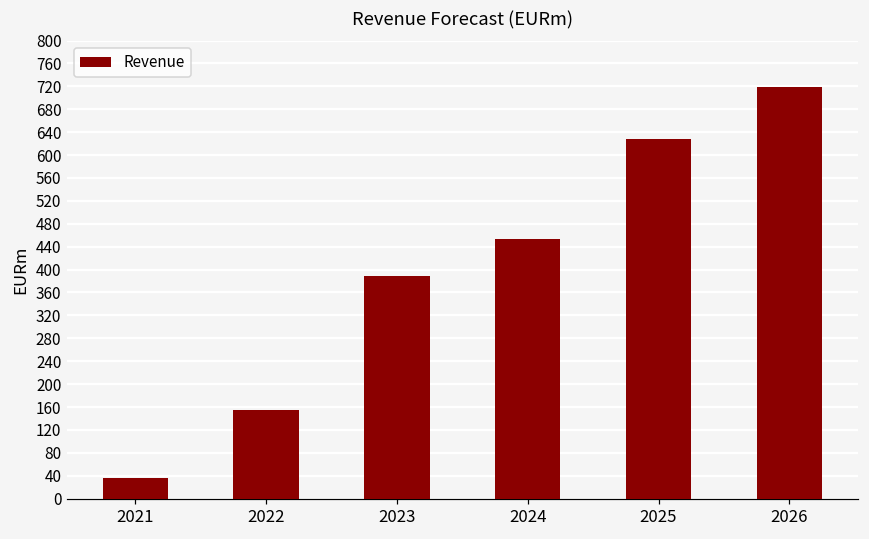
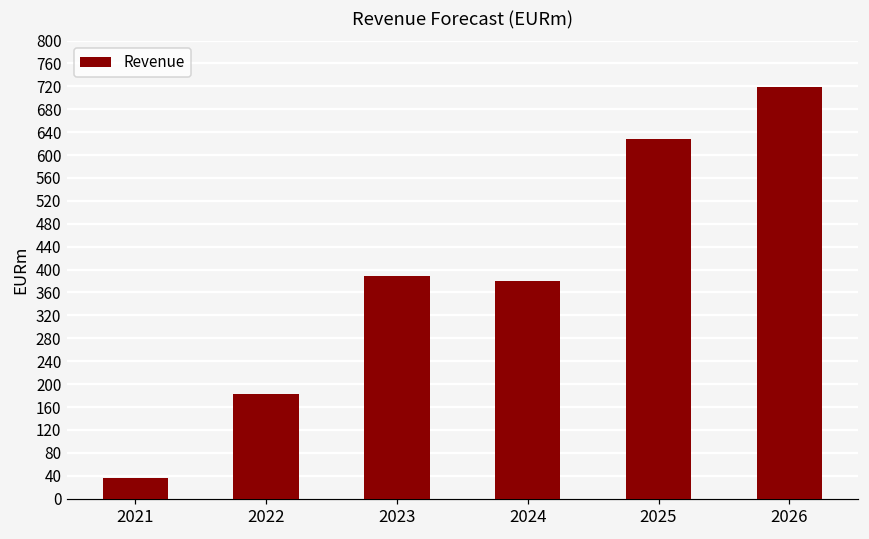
  {
    "2021": 40,
-   "2022": 150,
+   "2022": 180,
    "2023": 390,
-   "2024": 450,
+   "2024": 380,
    "2025": 630,
    "2026": 720
  }
